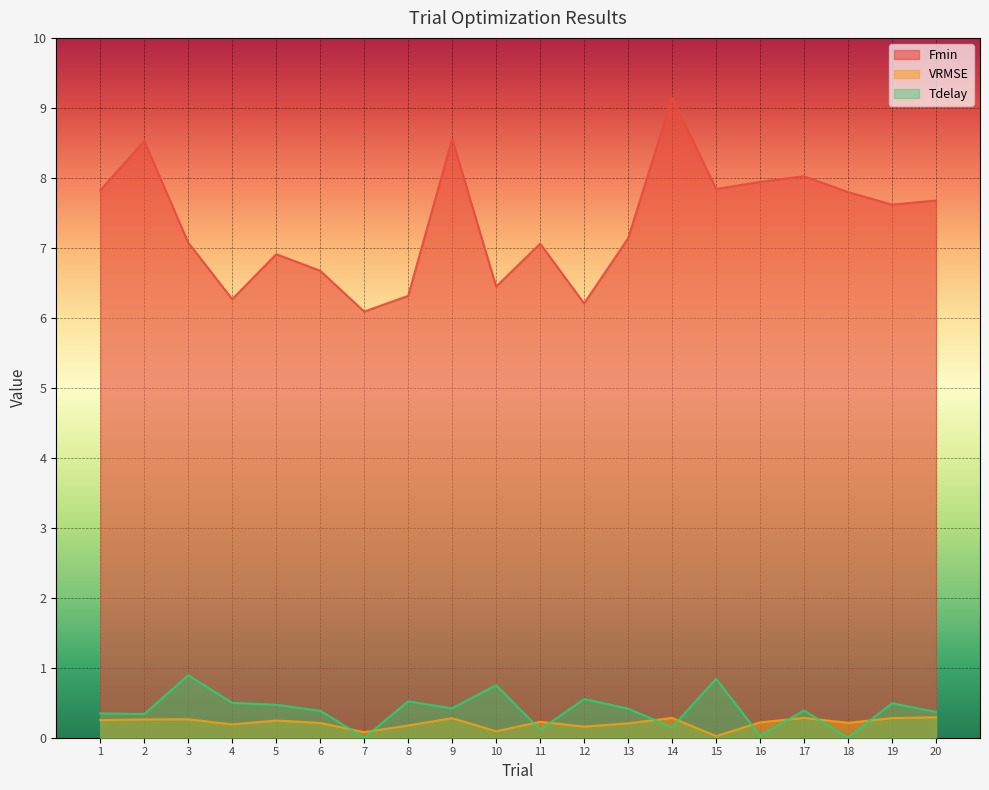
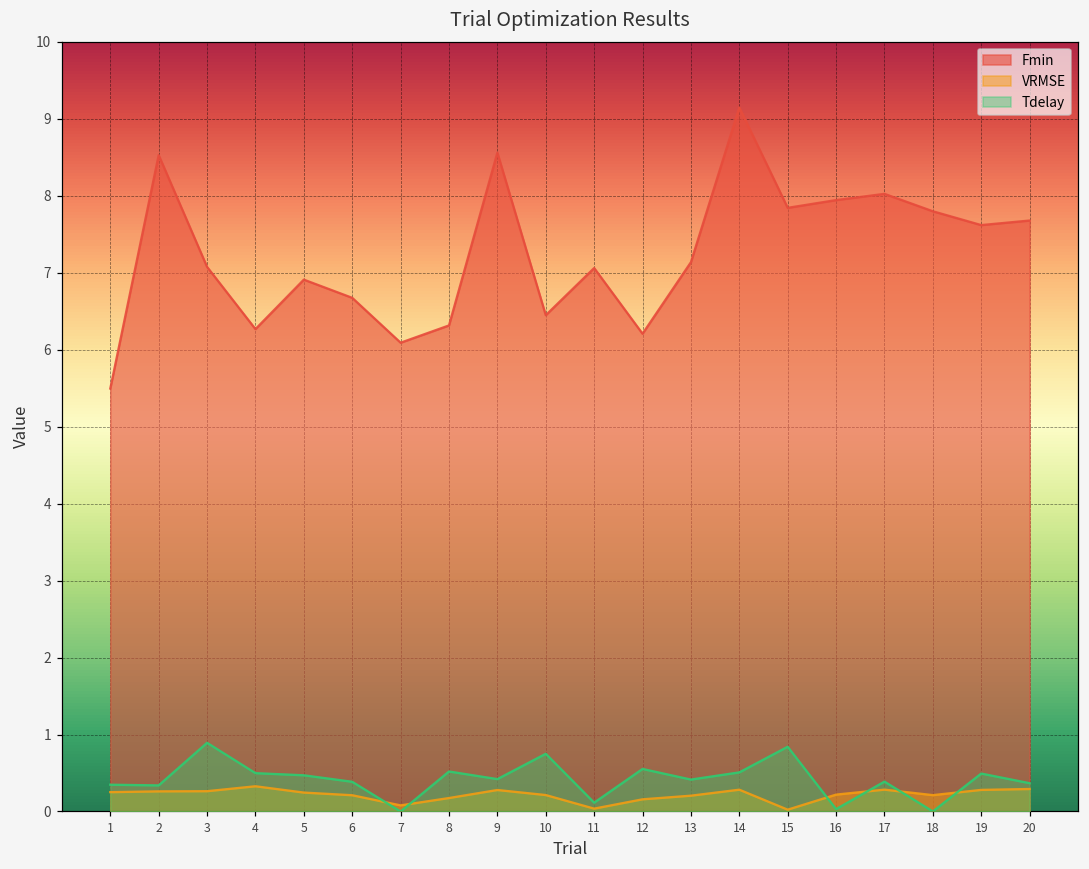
  {
    "Fmin": {
-     "1": 7.8,
+     "1": 5.5,
      "2": 8.5,
      "3": 7.1,
      "4": 6.3,
      "5": 6.9,
      "6": 6.7,
      "7": 6.1,
      "8": 6.3,
      "9": 8.6,
      "10": 6.4,
      "11": 7.1,
      "12": 6.2,
      "13": 7.1,
      "14": 9.1,
      "15": 7.8,
      "16": 7.9,
      "17": 8.0,
      "18": 7.8,
      "19": 7.6,
      "20": 7.7
    },
    "VRMSE": {
      "1": 0.3,
      "2": 0.3,
      "3": 0.3,
-     "4": 0.2,
+     "4": 0.3,
      "5": 0.2,
      "6": 0.2,
      "7": 0.1,
      "8": 0.2,
      "9": 0.3,
-     "10": 0.1,
-     "11": 0.2,
+     "10": 0.2,
+     "11": 0.0,
      "12": 0.2,
      "13": 0.2,
      "14": 0.3,
      "15": 0.0,
      "16": 0.2,
      "17": 0.3,
      "18": 0.2,
      "19": 0.3,
      "20": 0.3
    },
    "Tdelay": {
      "1": 0.3,
      "2": 0.3,
      "3": 0.9,
      "4": 0.5,
      "5": 0.5,
      "6": 0.4,
      "7": 0.0,
      "8": 0.5,
      "9": 0.4,
      "10": 0.7,
      "11": 0.1,
      "12": 0.6,
      "13": 0.4,
-     "14": 0.2,
+     "14": 0.5,
      "15": 0.8,
      "16": 0.0,
      "17": 0.4,
      "18": 0.0,
      "19": 0.5,
      "20": 0.4
    }
  }
